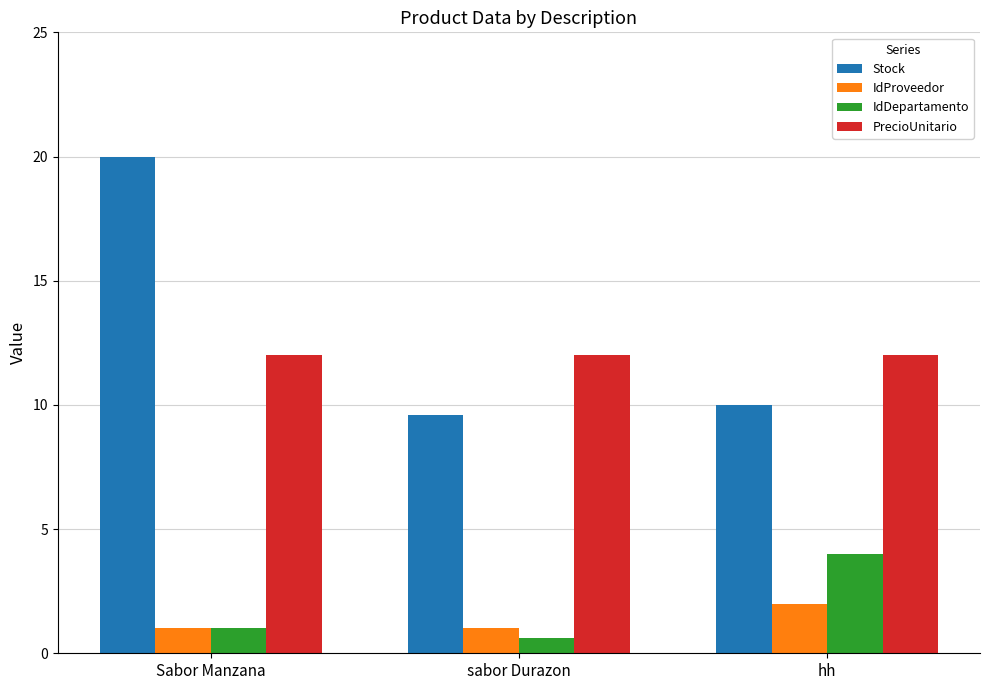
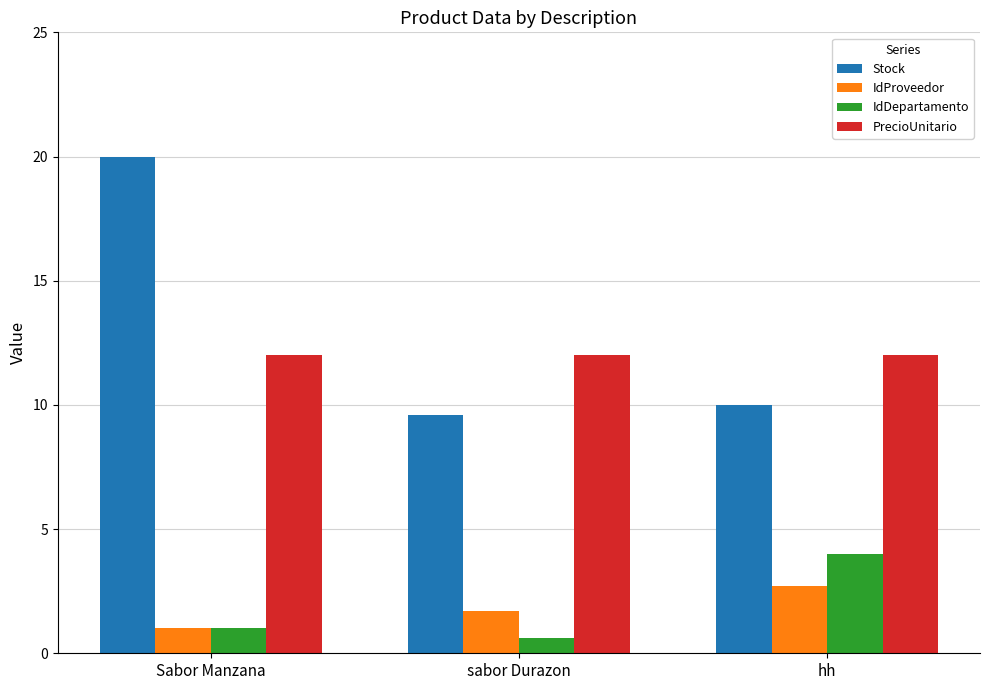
  {
    "Stock": {
      "Sabor Manzana": 20.0,
      "sabor Durazon": 9.6,
      "hh": 10.0
    },
    "IdProveedor": {
      "Sabor Manzana": 1.0,
-     "sabor Durazon": 1.0,
-     "hh": 2.0
+     "sabor Durazon": 1.7,
+     "hh": 2.7
    },
    "IdDepartamento": {
      "Sabor Manzana": 1.0,
      "sabor Durazon": 0.6,
      "hh": 4.0
    },
    "PrecioUnitario": {
      "Sabor Manzana": 12.0,
      "sabor Durazon": 12.0,
      "hh": 12.0
    }
  }
